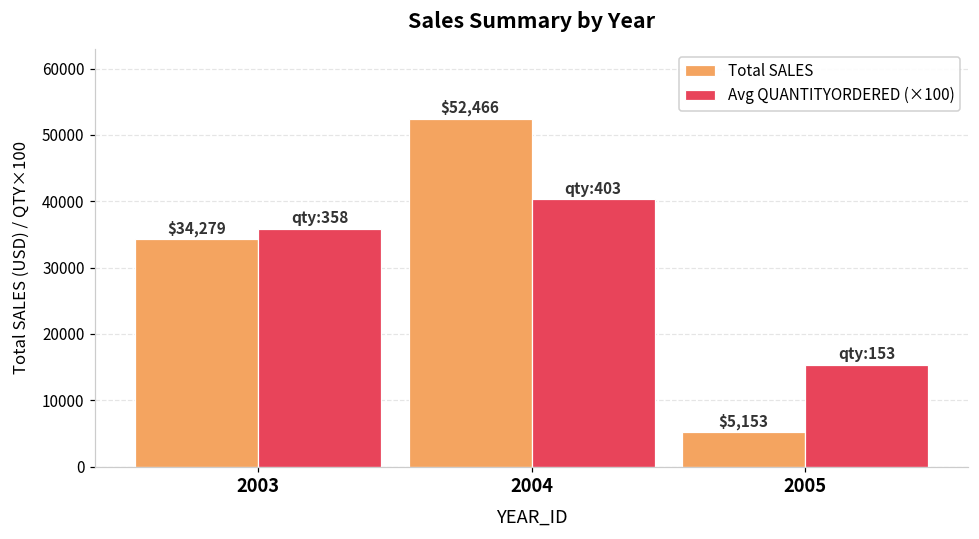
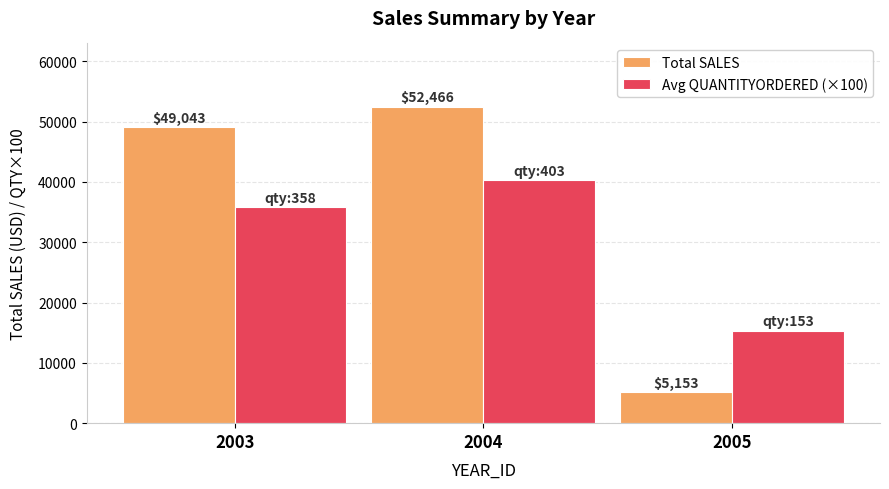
  {
    "Total SALES": {
-     "2003": "$34,279",
+     "2003": "$49,043",
      "2004": "$52,466",
      "2005": "$5,153"
    }
  }
